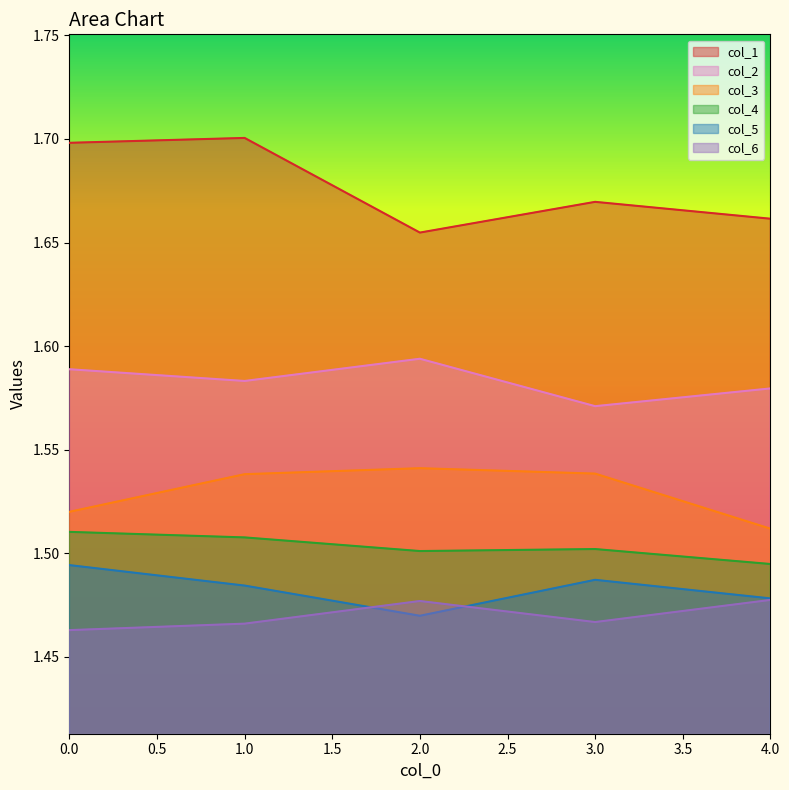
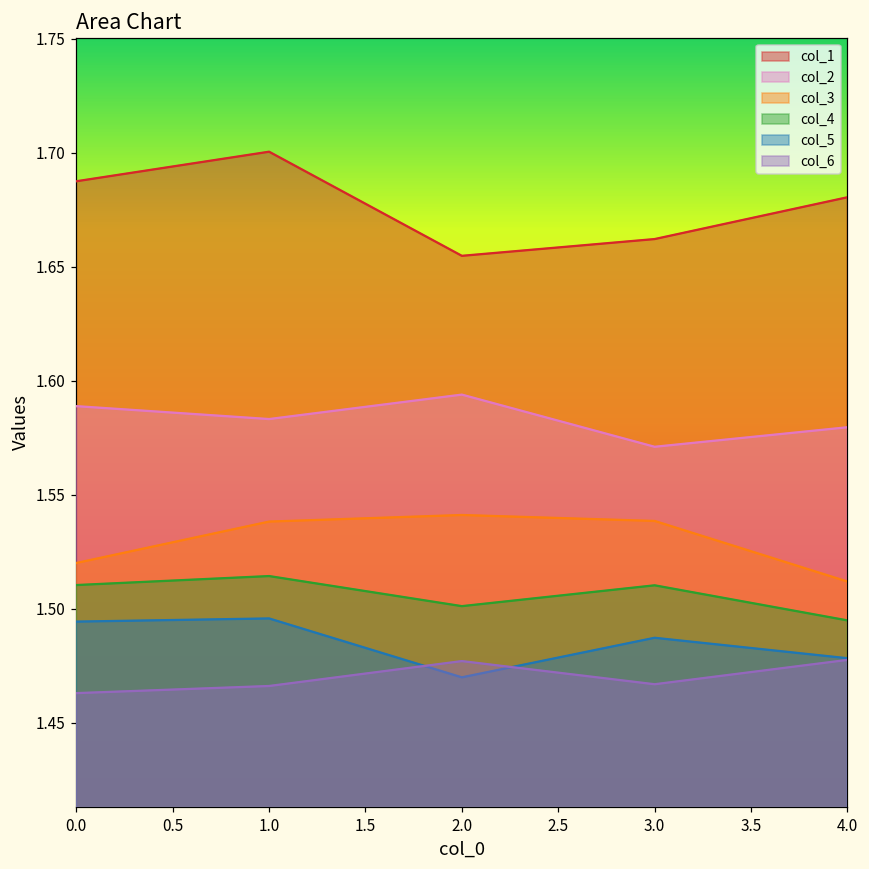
  {
    "col_1": {
-     "0.0": 1.698,
+     "0.0": 1.688,
      "1.0": 1.701,
      "2.0": 1.655,
-     "3.0": 1.670,
-     "4.0": 1.662
+     "3.0": 1.662,
+     "4.0": 1.681
    },
    "col_3": {
      "0.0": 1.520,
      "1.0": 1.538,
      "2.0": 1.541,
      "3.0": 1.538,
      "4.0": 1.512
    },
    "col_4": {
      "0.0": 1.510,
-     "1.0": 1.508,
+     "1.0": 1.514,
      "2.0": 1.501,
-     "3.0": 1.502,
+     "3.0": 1.510,
      "4.0": 1.495
    },
    "col_5": {
      "0.0": 1.494,
-     "1.0": 1.484,
+     "1.0": 1.496,
      "2.0": 1.470,
      "3.0": 1.487
    }
  }
